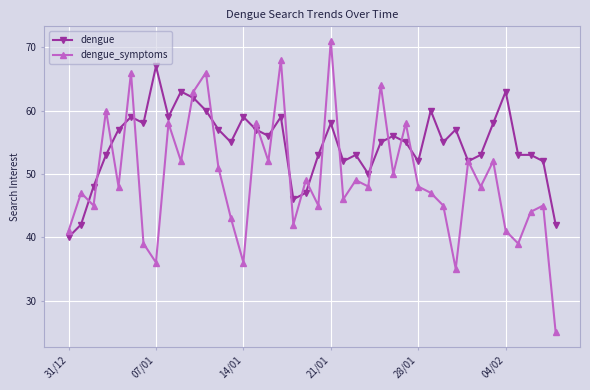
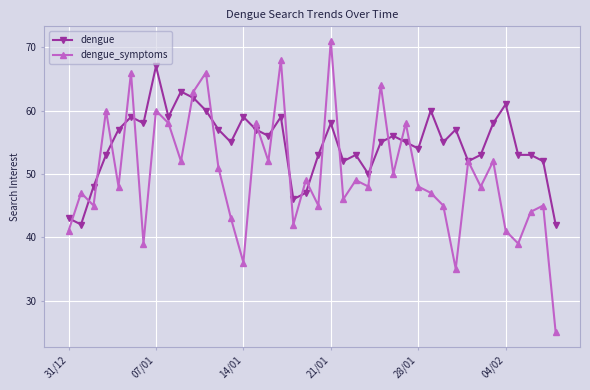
  {
    "dengue": {
-     "31/12": 40,
+     "31/12": 43,
      "07/01": 67,
      "14/01": 59,
      "21/01": 58,
-     "28/01": 52,
-     "04/02": 63
+     "28/01": 54,
+     "04/02": 61
    },
    "dengue_symptoms": {
      "31/12": 41,
-     "07/01": 36,
+     "07/01": 60,
      "14/01": 36,
      "21/01": 71,
      "28/01": 48,
      "04/02": 41
    }
  }
